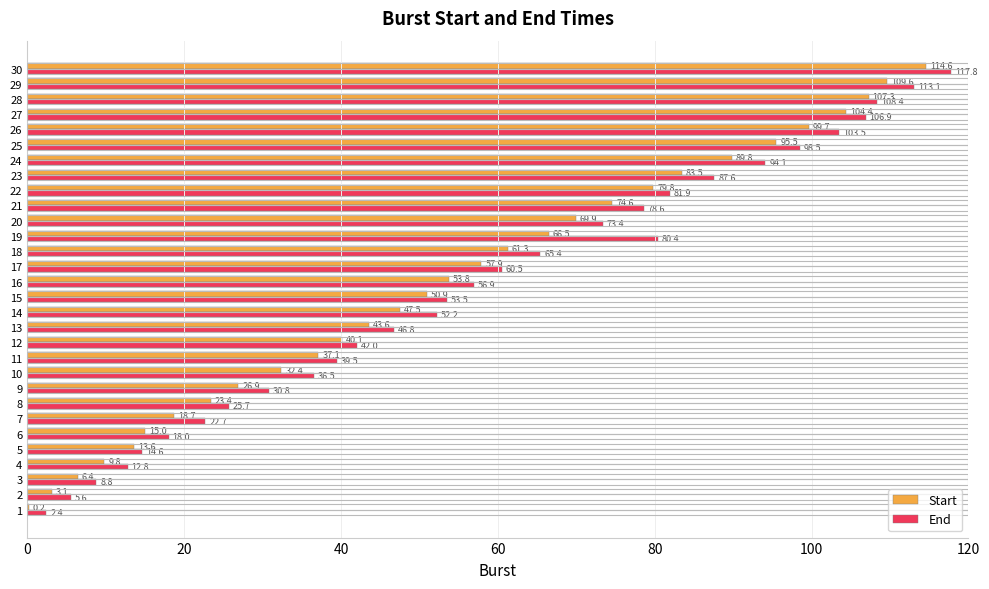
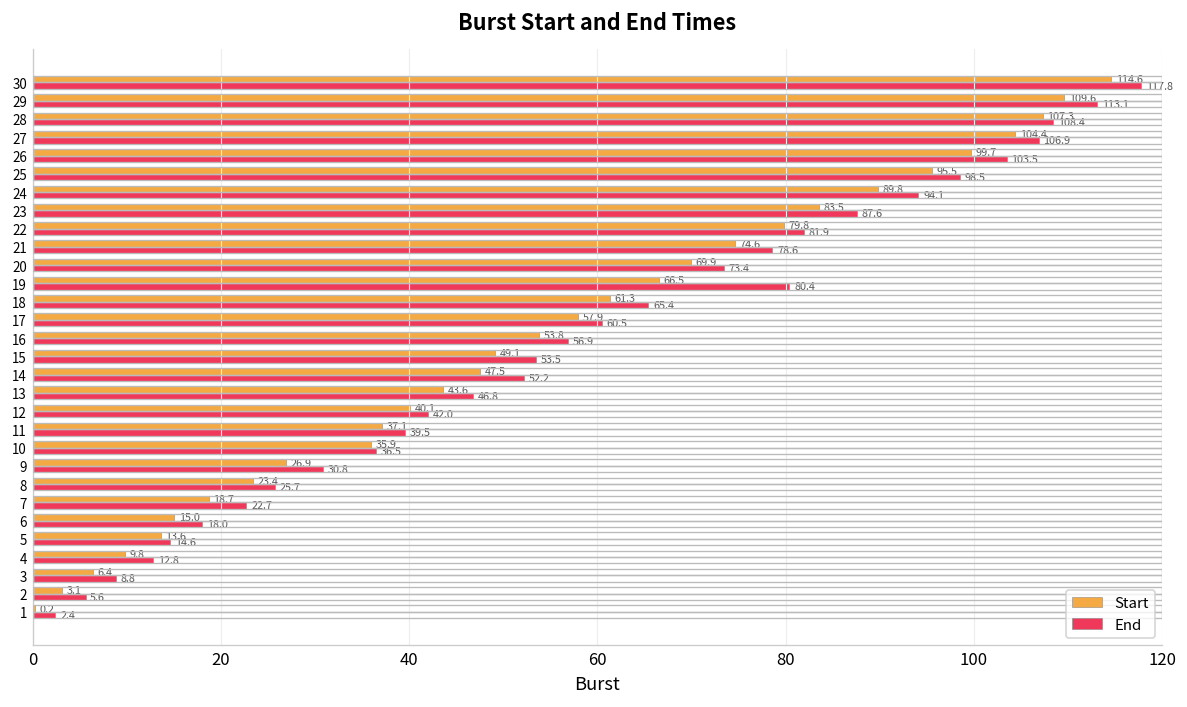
  {
    "Start": {
      "30": 114.6,
      "29": 109.6,
      "27": 104.4,
      "26": 99.7,
      "25": 95.5,
      "24": 89.8,
      "23": 83.5,
      "22": 79.8,
      "21": 74.6,
      "20": 69.9,
      "19": 66.5,
      "18": 61.3,
      "17": 57.9,
      "16": 53.8,
-     "15": 50.9,
+     "15": 49.1,
      "14": 47.5,
      "13": 43.6,
      "12": 40.1,
      "11": 37.1,
-     "10": 32.4,
+     "10": 35.9,
      "9": 26.9,
      "8": 23.4,
      "7": 18.7,
      "6": 15.0,
      "4": 9.8,
      "3": 6.4,
      "2": 3.1,
      "1": 0.2
    },
    "End": {
      "30": 117.8,
      "29": 113.1,
      "27": 106.9,
      "26": 103.5,
      "25": 98.5,
      "24": 94.1,
      "23": 87.6,
      "22": 81.9,
      "21": 78.6,
      "20": 73.4,
      "19": 80.4,
      "18": 65.4,
      "17": 60.5,
      "16": 56.9,
      "15": 53.5,
      "14": 52.2,
      "13": 46.8,
      "12": 42.0,
      "11": 39.5,
      "10": 36.5,
      "9": 30.8,
      "8": 25.7,
      "7": 22.7,
      "6": 18.0,
      "4": 12.8,
      "3": 8.8,
      "2": 5.6,
      "1": 2.4
    }
  }
